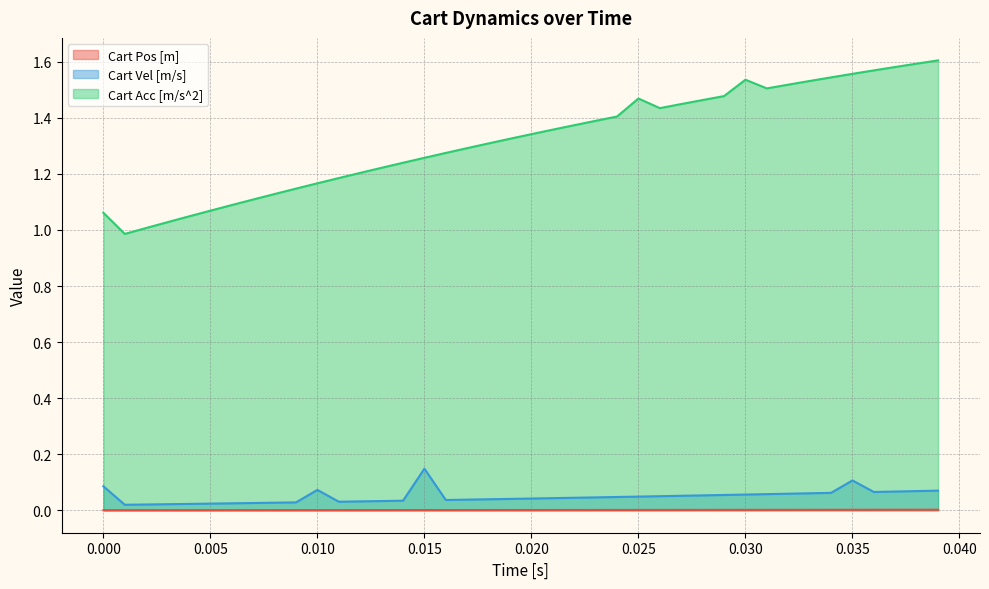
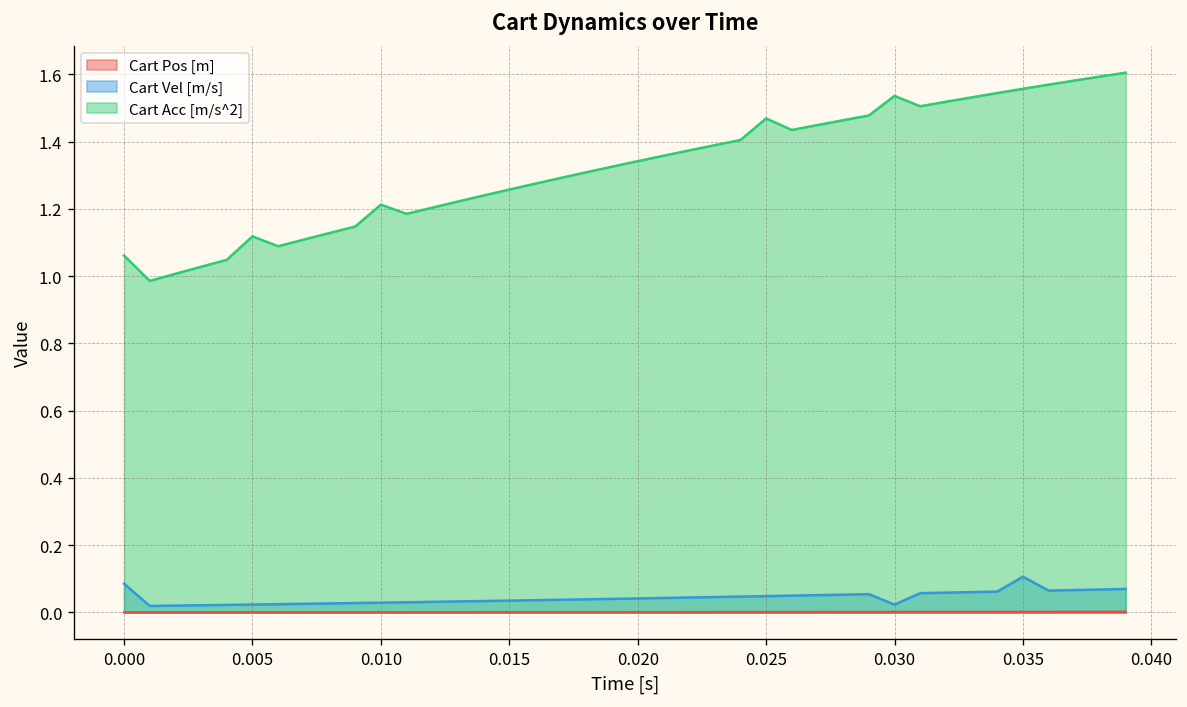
  {
    "Cart Pos [m]": {
      "0.000": 0.00,
      "0.005": 0.00,
      "0.010": 0.00,
      "0.015": 0.00,
      "0.020": 0.00,
      "0.025": 0.00,
      "0.030": 0.00,
      "0.035": 0.00
    },
    "Cart Vel [m/s]": {
      "0.000": 0.09,
      "0.005": 0.02,
-     "0.010": 0.07,
-     "0.015": 0.15,
+     "0.010": 0.03,
+     "0.015": 0.04,
      "0.020": 0.04,
      "0.025": 0.05,
-     "0.030": 0.06,
+     "0.030": 0.02,
      "0.035": 0.11
    },
    "Cart Acc [m/s^2]": {
      "0.000": 1.06,
-     "0.005": 1.07,
-     "0.010": 1.17,
+     "0.005": 1.12,
+     "0.010": 1.21,
      "0.015": 1.26,
      "0.020": 1.34,
      "0.025": 1.47,
      "0.030": 1.54,
      "0.035": 1.56
    }
  }
